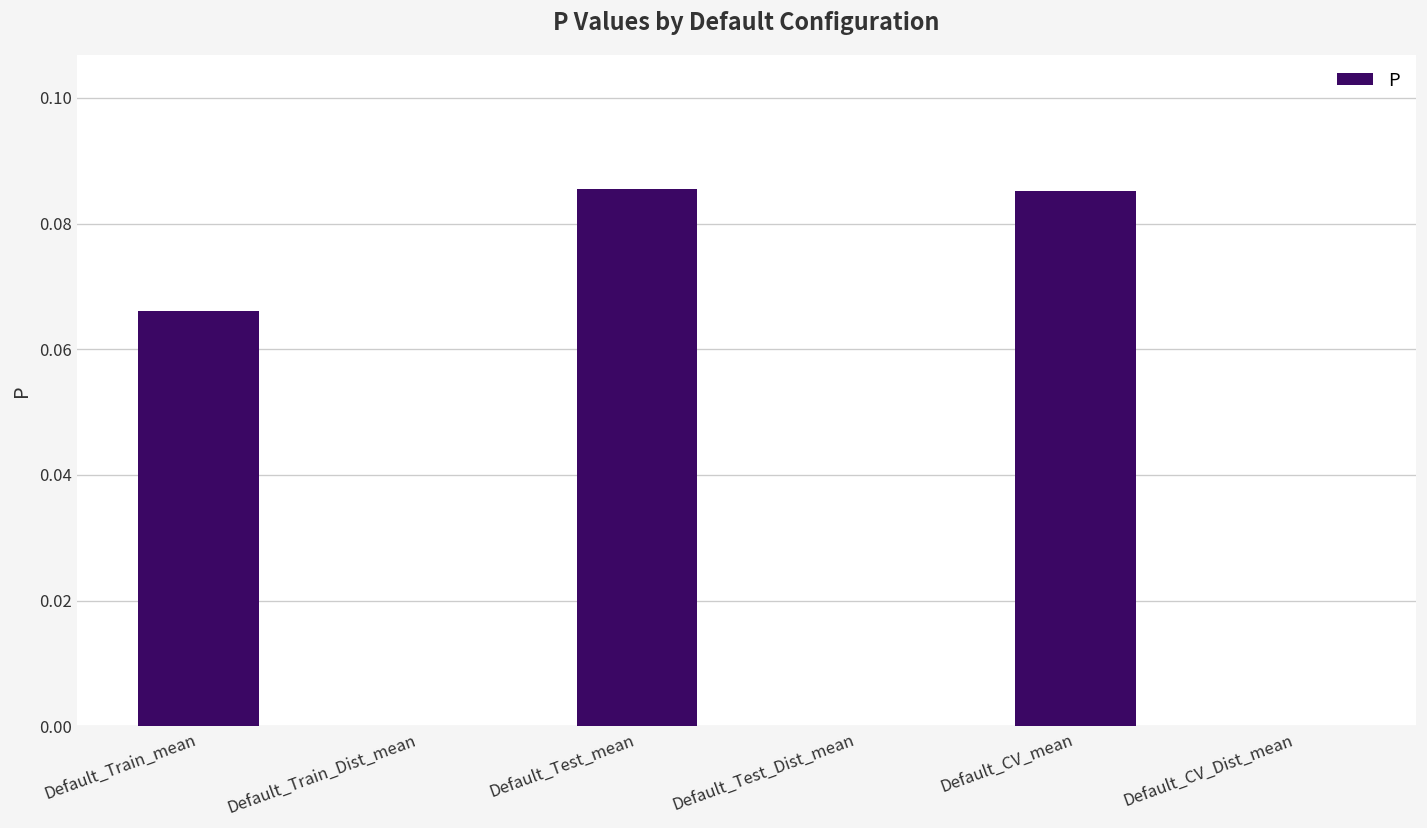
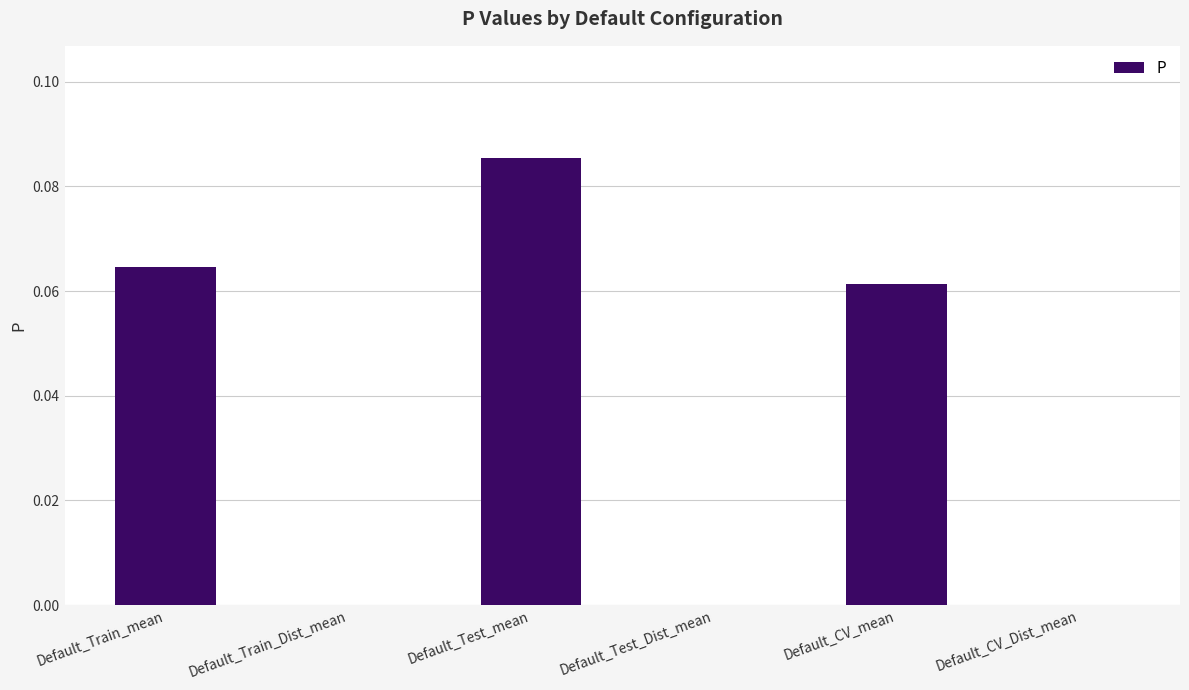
  {
-   "Default_Train_mean": 0.066,
+   "Default_Train_mean": 0.065,
    "Default_Train_Dist_mean": 0.000,
    "Default_Test_mean": 0.085,
    "Default_Test_Dist_mean": 0.000,
-   "Default_CV_mean": 0.085,
+   "Default_CV_mean": 0.061,
    "Default_CV_Dist_mean": 0.000
  }
